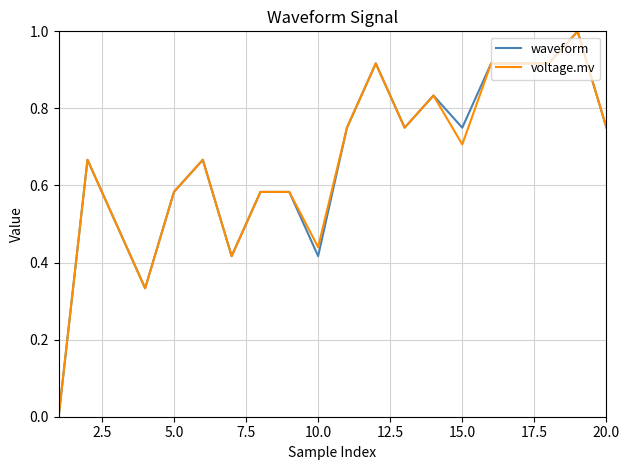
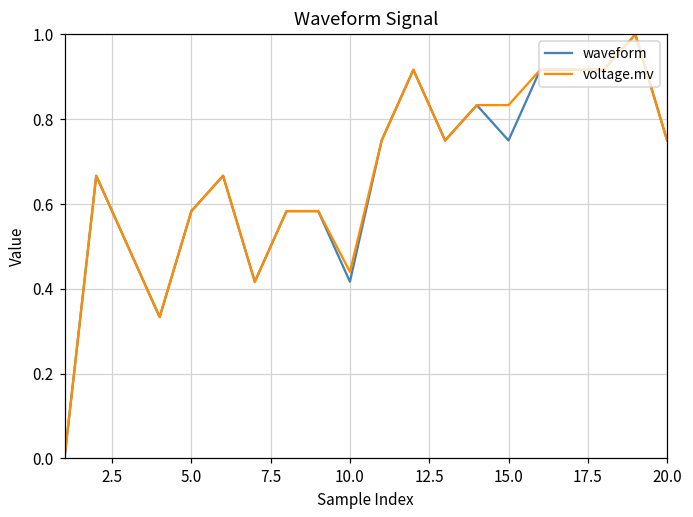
  {
    "waveform": {
      "10.0": 0.42,
      "15.0": 0.75
    },
    "voltage.mv": {
      "10.0": 0.44,
-     "15.0": 0.71
+     "15.0": 0.83
    }
  }
